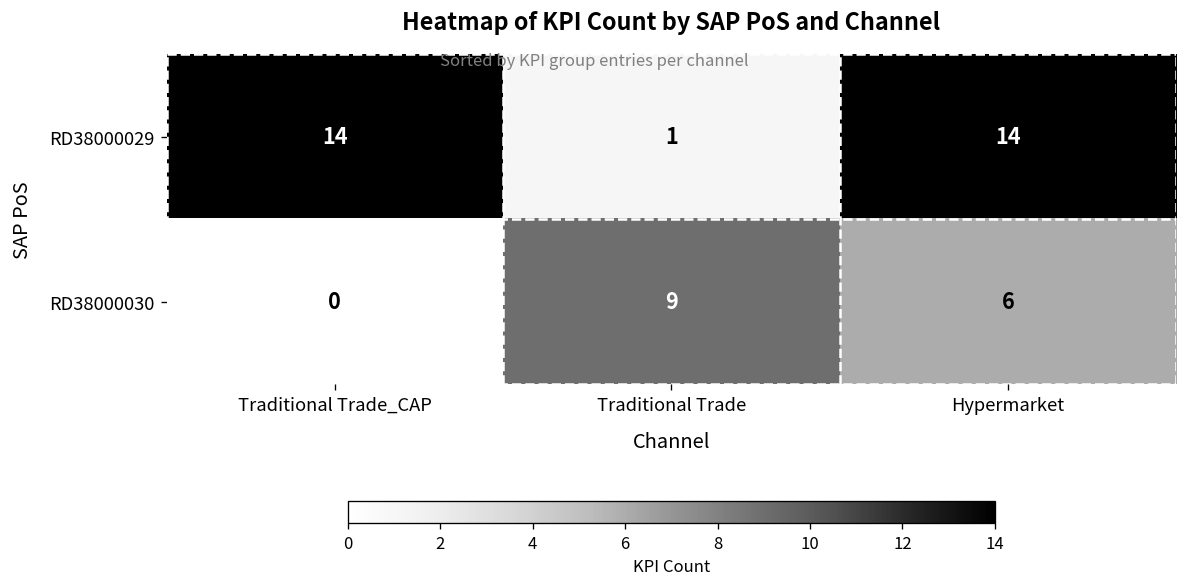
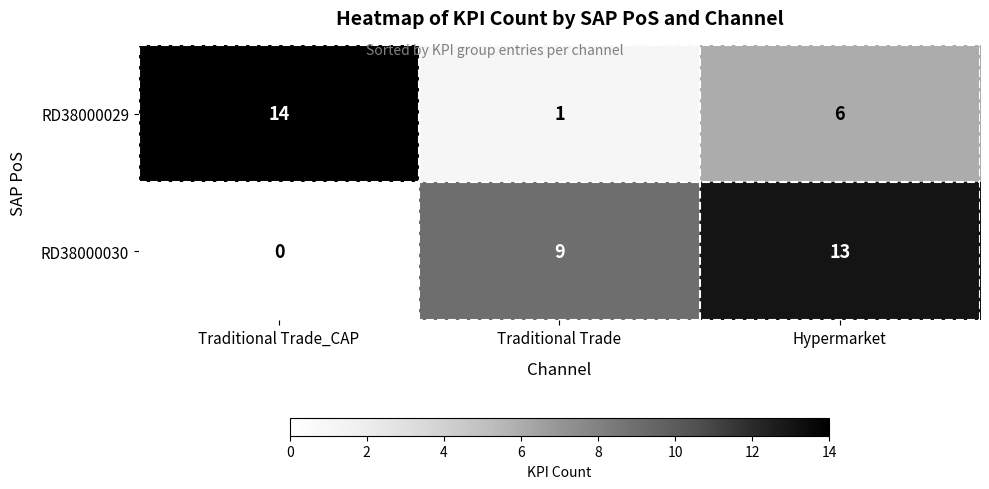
  {
    "RD38000029": {
      "Traditional Trade_CAP": 14,
      "Traditional Trade": 1,
-     "Hypermarket": 14
+     "Hypermarket": 6
    },
    "RD38000030": {
      "Traditional Trade_CAP": 0,
      "Traditional Trade": 9,
-     "Hypermarket": 6
+     "Hypermarket": 13
    }
  }
